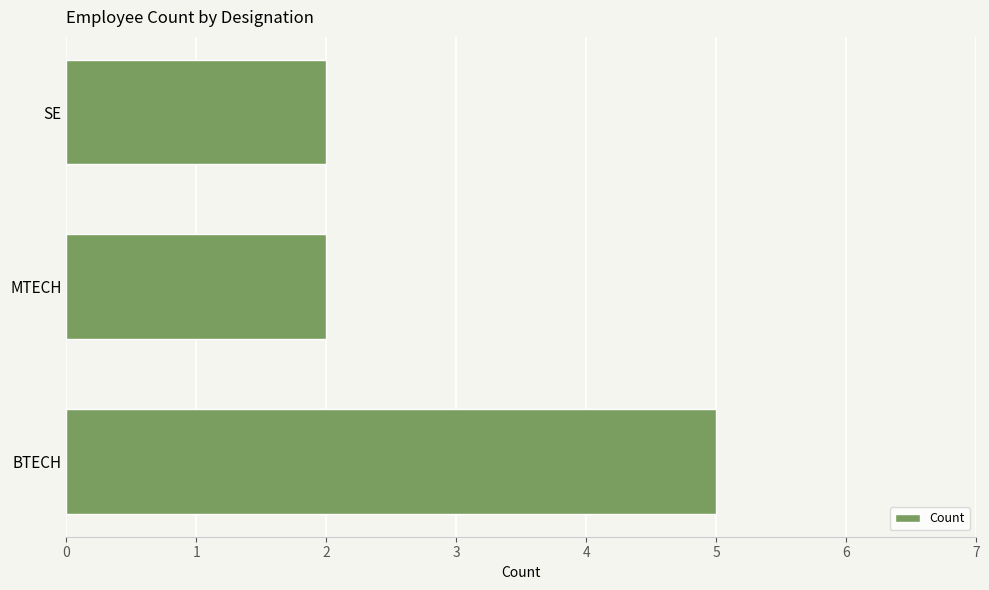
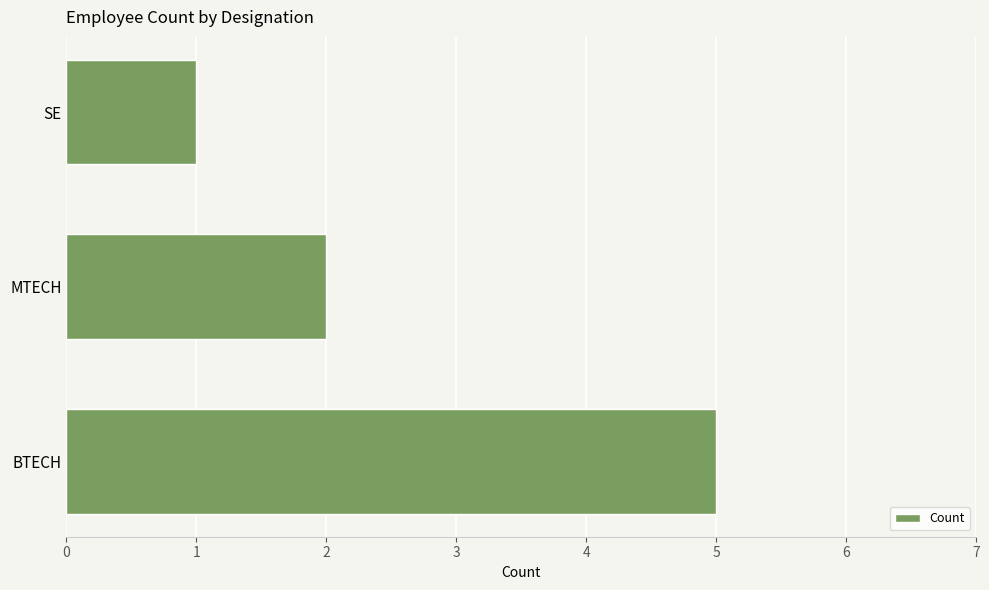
  {
-   "SE": 2,
+   "SE": 1,
    "MTECH": 2,
    "BTECH": 5
  }
